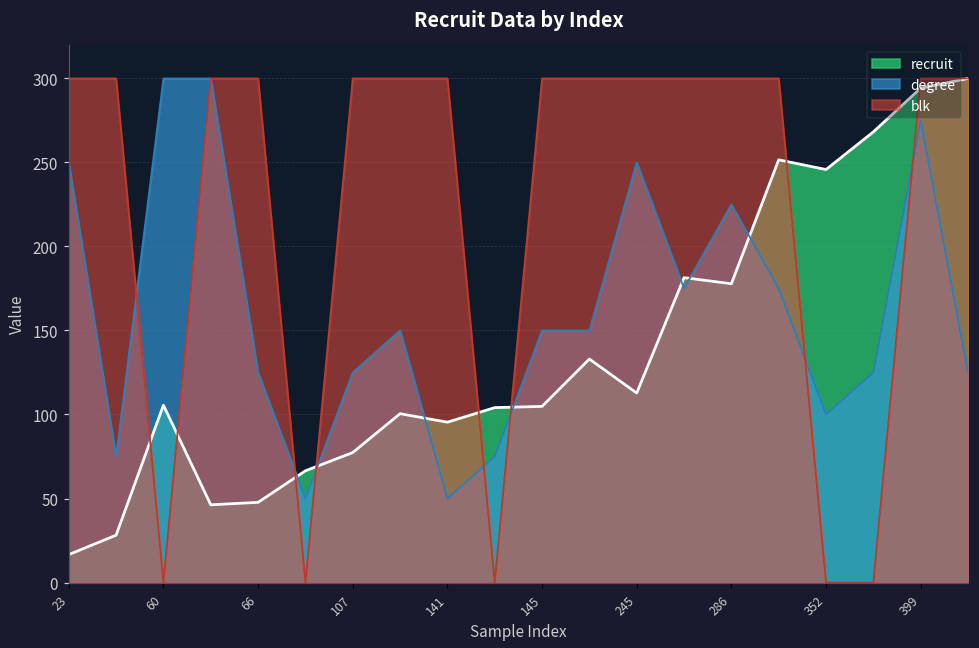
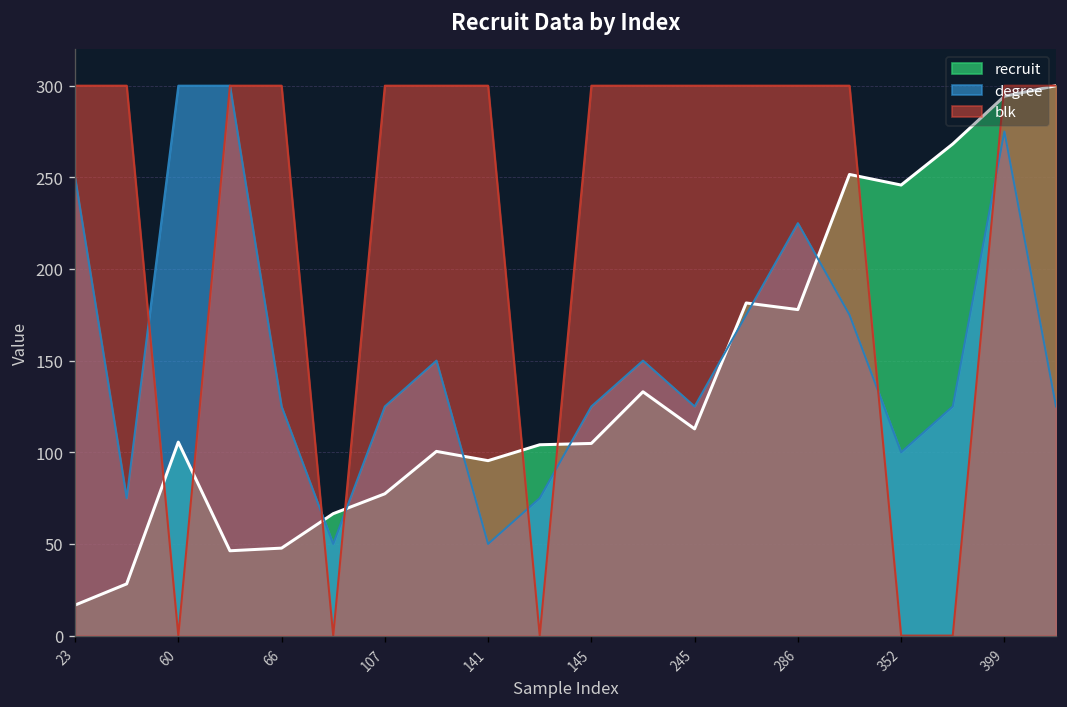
  {
    "recruit": {
      "23": 17,
      "60": 106,
      "66": 48,
      "107": 77,
      "141": 95,
      "145": 105,
      "245": 113,
      "286": 178,
      "352": 246
    },
    "degree": {
      "23": 250,
      "60": 300,
      "66": 125,
      "107": 125,
      "141": 50,
-     "145": 150,
-     "245": 250,
+     "145": 125,
+     "245": 125,
      "286": 225,
      "352": 100,
      "399": 275
    },
    "blk": {
      "23": 300,
      "60": 0,
      "66": 300,
      "107": 300,
      "141": 300,
      "145": 300,
      "245": 300,
      "286": 300,
      "352": 0
    }
  }
